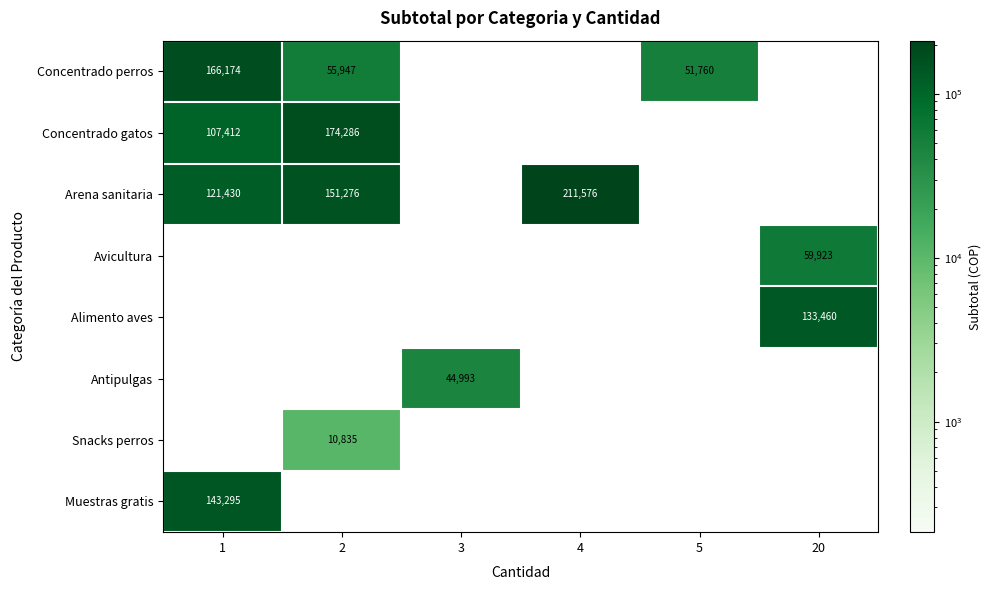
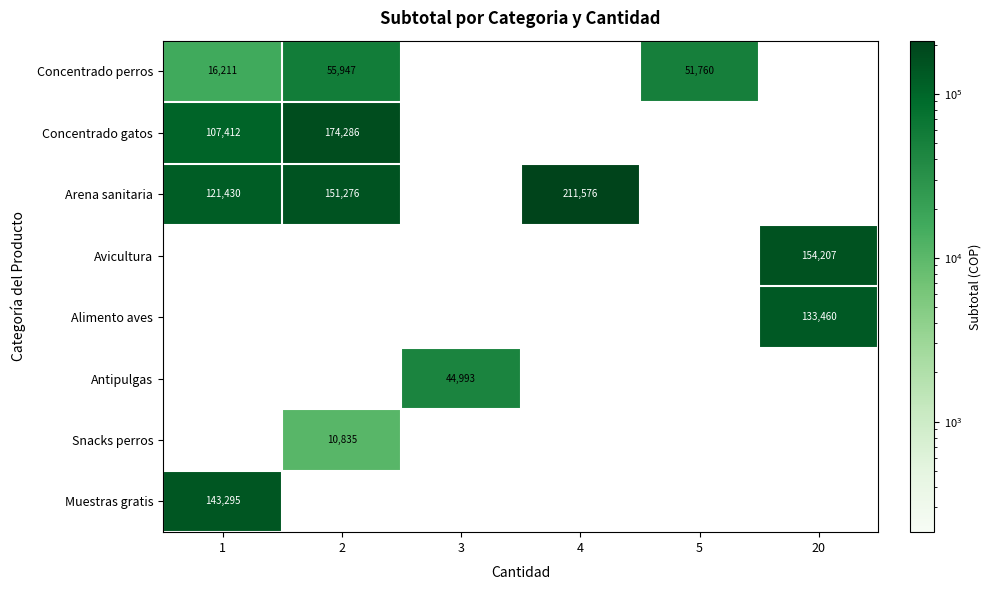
  {
    "Concentrado perros": {
-     "1": "166,174",
+     "1": "16,211",
      "2": "55,947",
      "5": "51,760"
    },
    "Concentrado gatos": {
      "1": "107,412",
      "2": "174,286"
    },
    "Arena sanitaria": {
      "1": "121,430",
      "2": "151,276",
      "4": "211,576"
    },
    "Avicultura": {
-     "20": "59,923"
+     "20": "154,207"
    },
    "Alimento aves": {
      "20": "133,460"
    },
    "Antipulgas": {
      "3": "44,993"
    },
    "Snacks perros": {
      "2": "10,835"
    },
    "Muestras gratis": {
      "1": "143,295"
    }
  }
